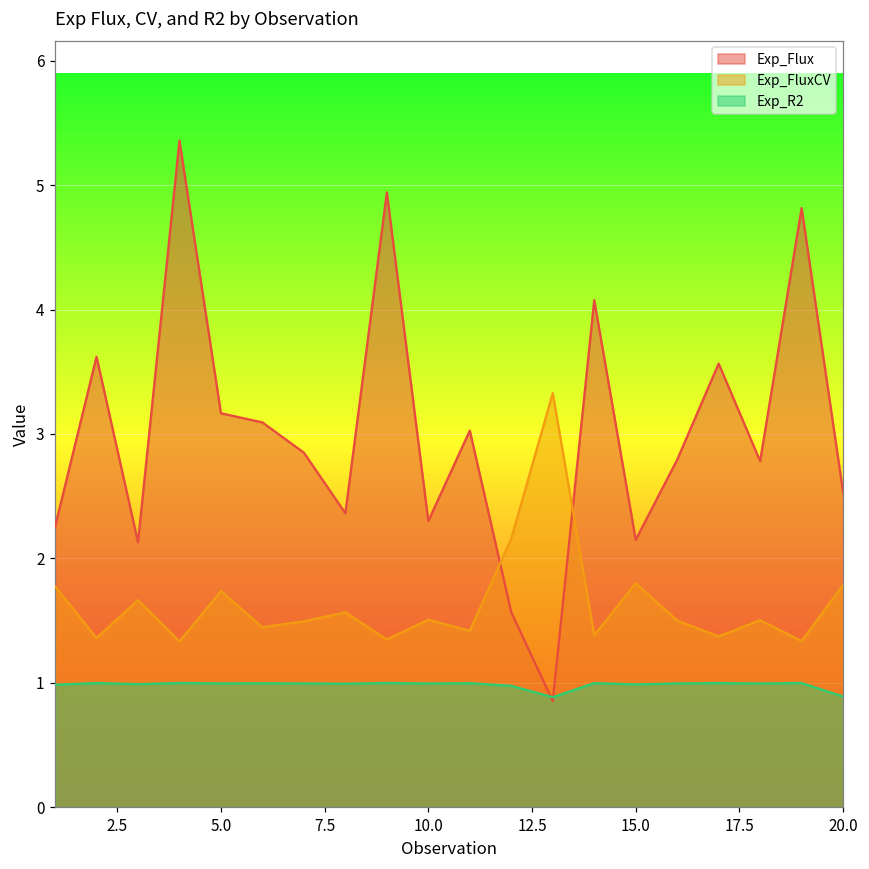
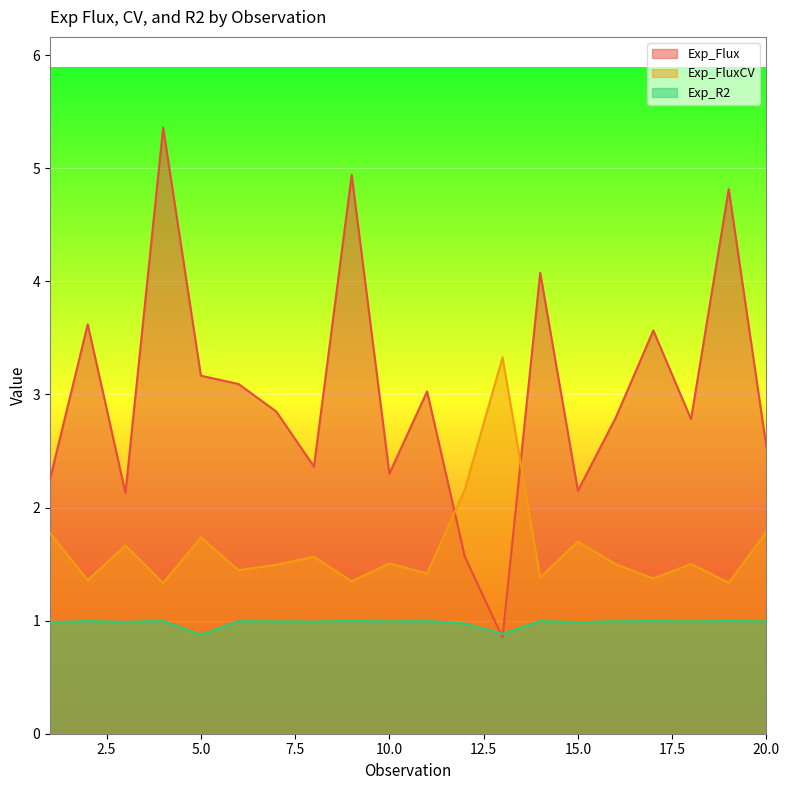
  {
    "Exp_Flux": {
      "5.0": 3.17,
      "10.0": 2.30,
      "15.0": 2.15,
      "20.0": 2.53
    },
    "Exp_FluxCV": {
      "5.0": 1.74,
      "10.0": 1.5,
-     "15.0": 1.8,
+     "15.0": 1.7,
      "20.0": 1.8
    },
    "Exp_R2": {
-     "5.0": 0.99,
+     "5.0": 0.88,
      "10.0": 0.99,
      "15.0": 0.99,
-     "20.0": 0.89
+     "20.0": 0.99
    }
  }
